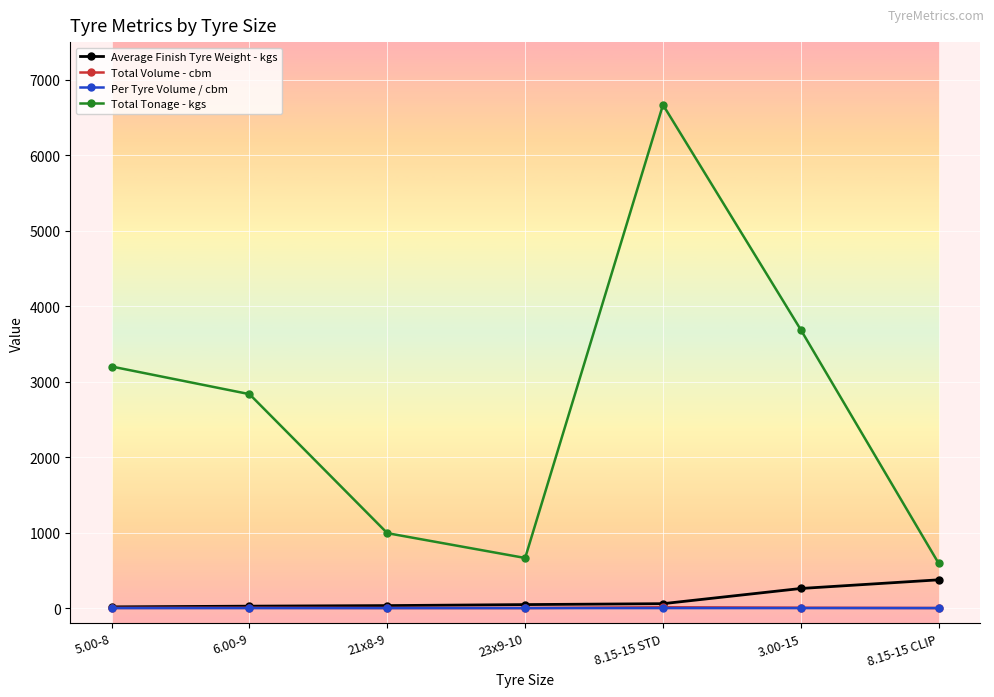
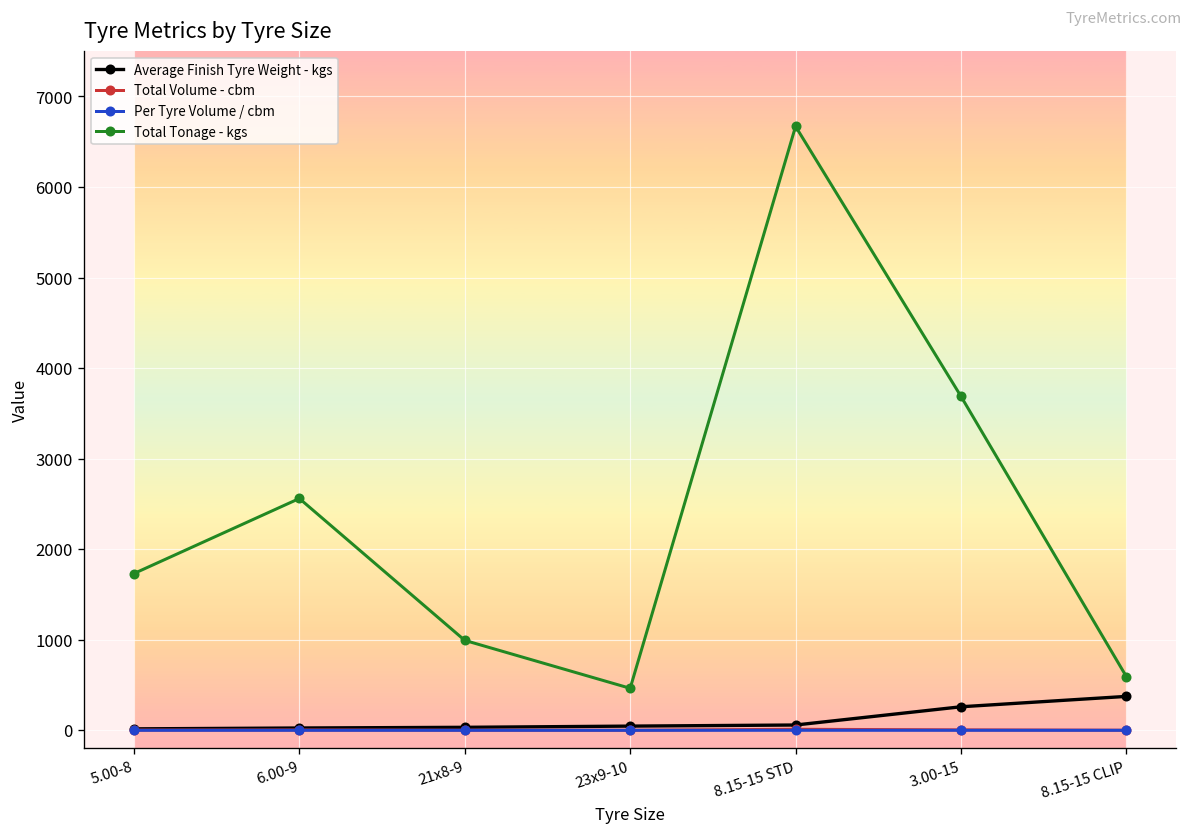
  {
    "Average Finish Tyre Weight - kgs": {
      "23x9-10": 0,
      "8.15-15 STD": 100,
      "3.00-15": 300,
      "8.15-15 CLIP": 400
    },
    "Total Tonage - kgs": {
-     "5.00-8": 3200,
-     "6.00-9": 2800,
+     "5.00-8": 1700,
+     "6.00-9": 2600,
      "21x8-9": 1000,
-     "23x9-10": 700,
+     "23x9-10": 500,
      "8.15-15 STD": 6700,
      "3.00-15": 3700,
      "8.15-15 CLIP": 600
    }
  }
